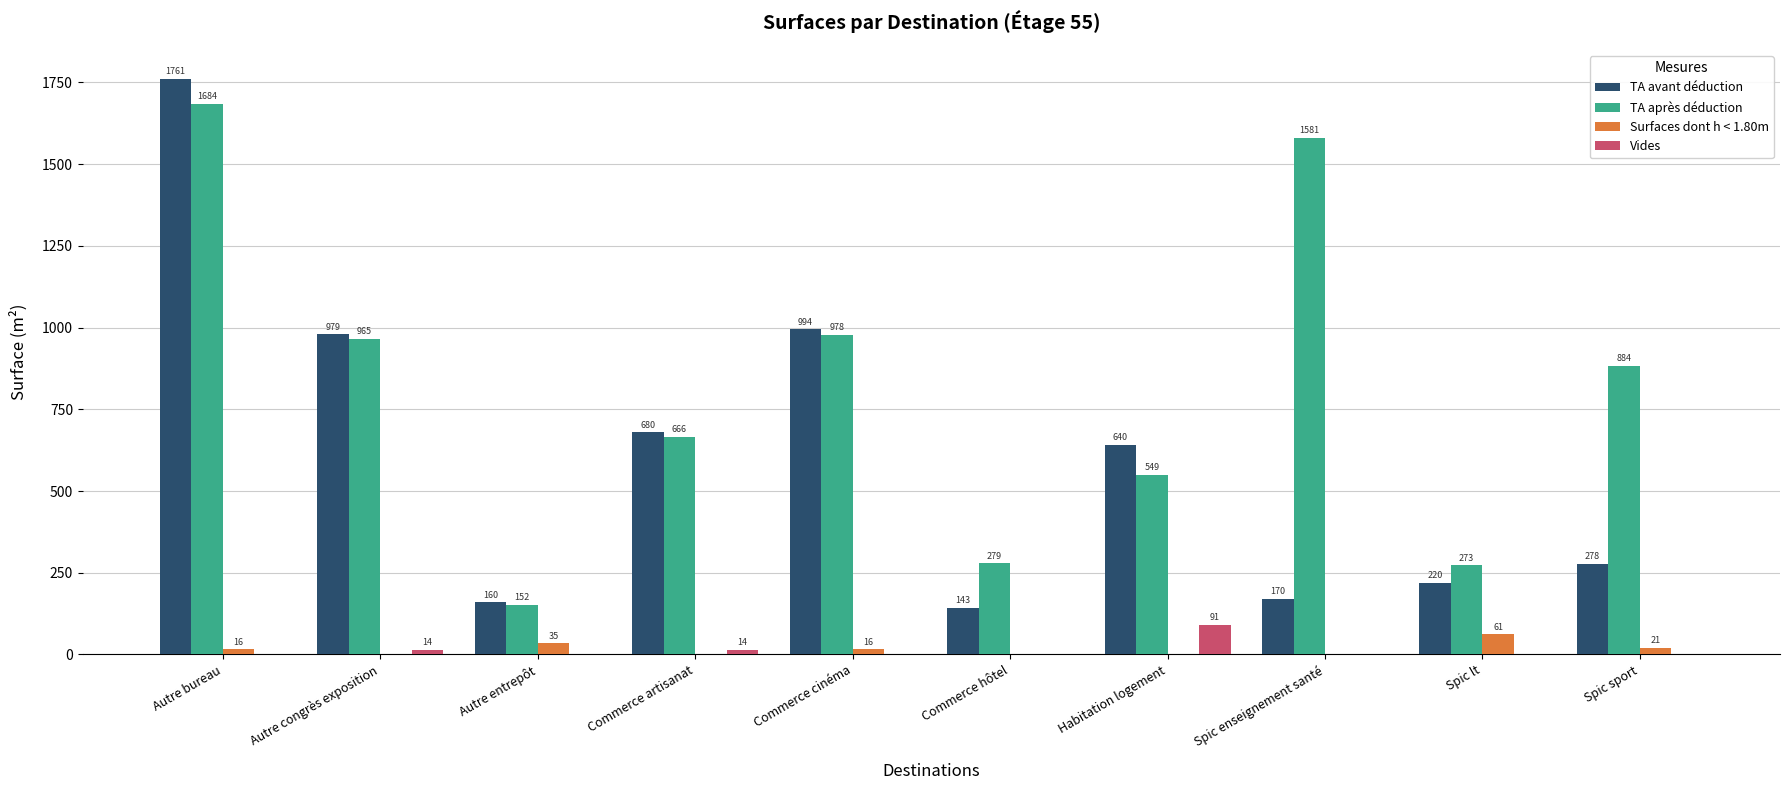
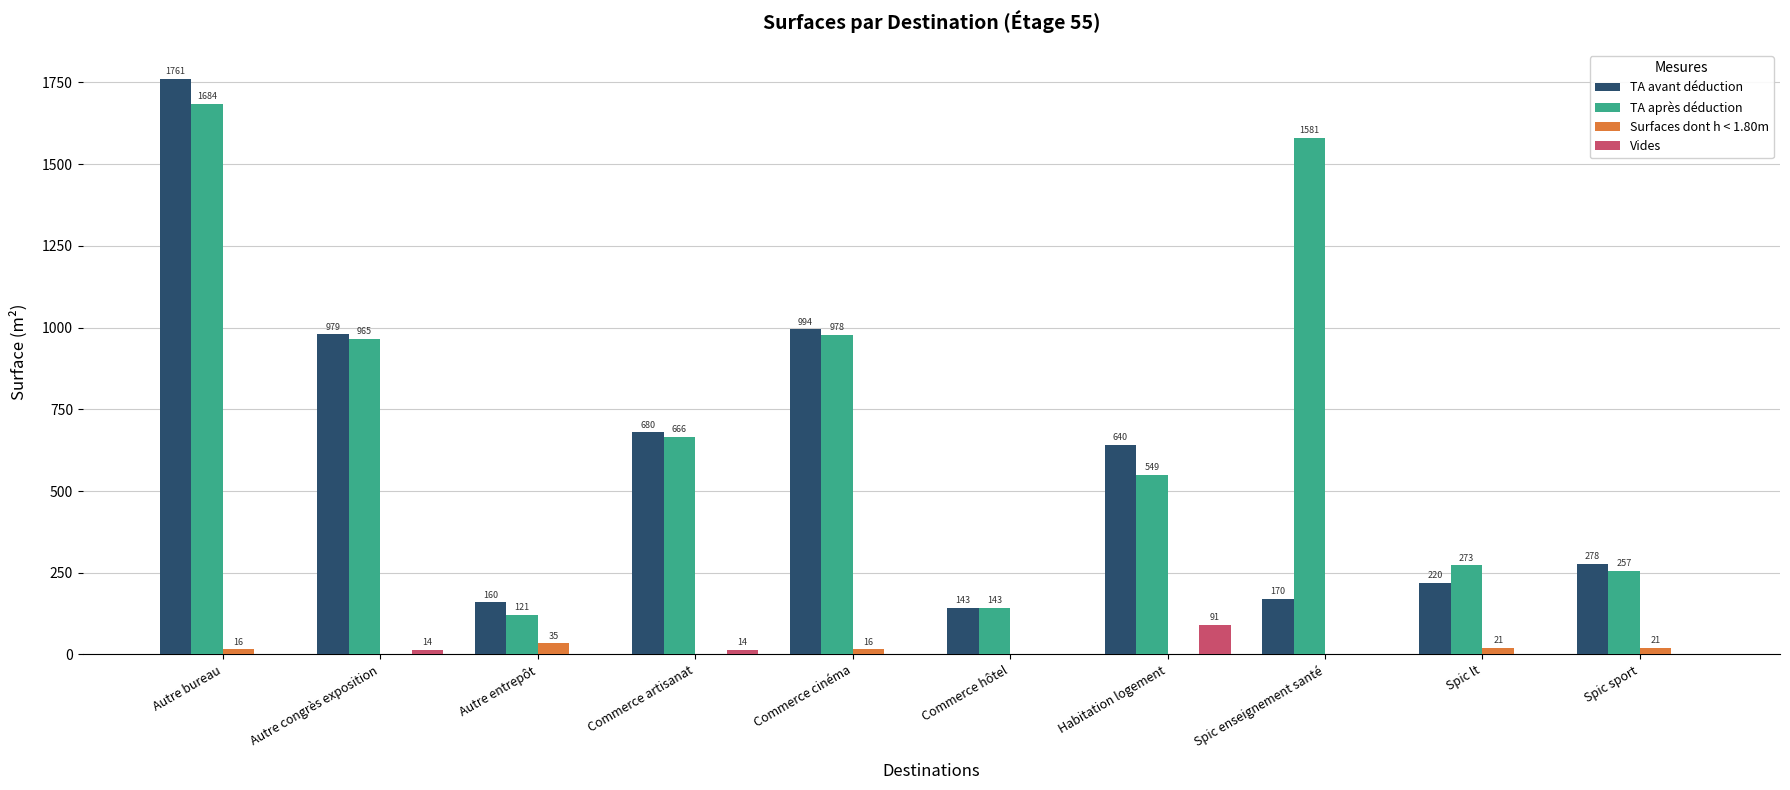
  {
    "TA avant déduction": {
      "Autre bureau": 1761,
      "Autre congrès exposition": 979,
      "Autre entrepôt": 160,
      "Commerce artisanat": 680,
      "Commerce cinéma": 994,
      "Commerce hôtel": 143,
      "Habitation logement": 640,
      "Spic enseignement santé": 170,
      "Spic lt": 220,
      "Spic sport": 278
    },
    "TA après déduction": {
      "Autre bureau": 1684,
      "Autre congrès exposition": 965,
-     "Autre entrepôt": 152,
+     "Autre entrepôt": 121,
      "Commerce artisanat": 666,
      "Commerce cinéma": 978,
-     "Commerce hôtel": 279,
+     "Commerce hôtel": 143,
      "Habitation logement": 549,
      "Spic enseignement santé": 1581,
      "Spic lt": 273,
-     "Spic sport": 884
+     "Spic sport": 257
    },
    "Surfaces dont h < 1.80m": {
      "Autre bureau": 16,
      "Autre entrepôt": 35,
      "Commerce cinéma": 16,
-     "Spic lt": 61,
+     "Spic lt": 21,
      "Spic sport": 21
    },
    "Vides": {
      "Autre congrès exposition": 14,
      "Commerce artisanat": 14,
      "Habitation logement": 91
    }
  }
